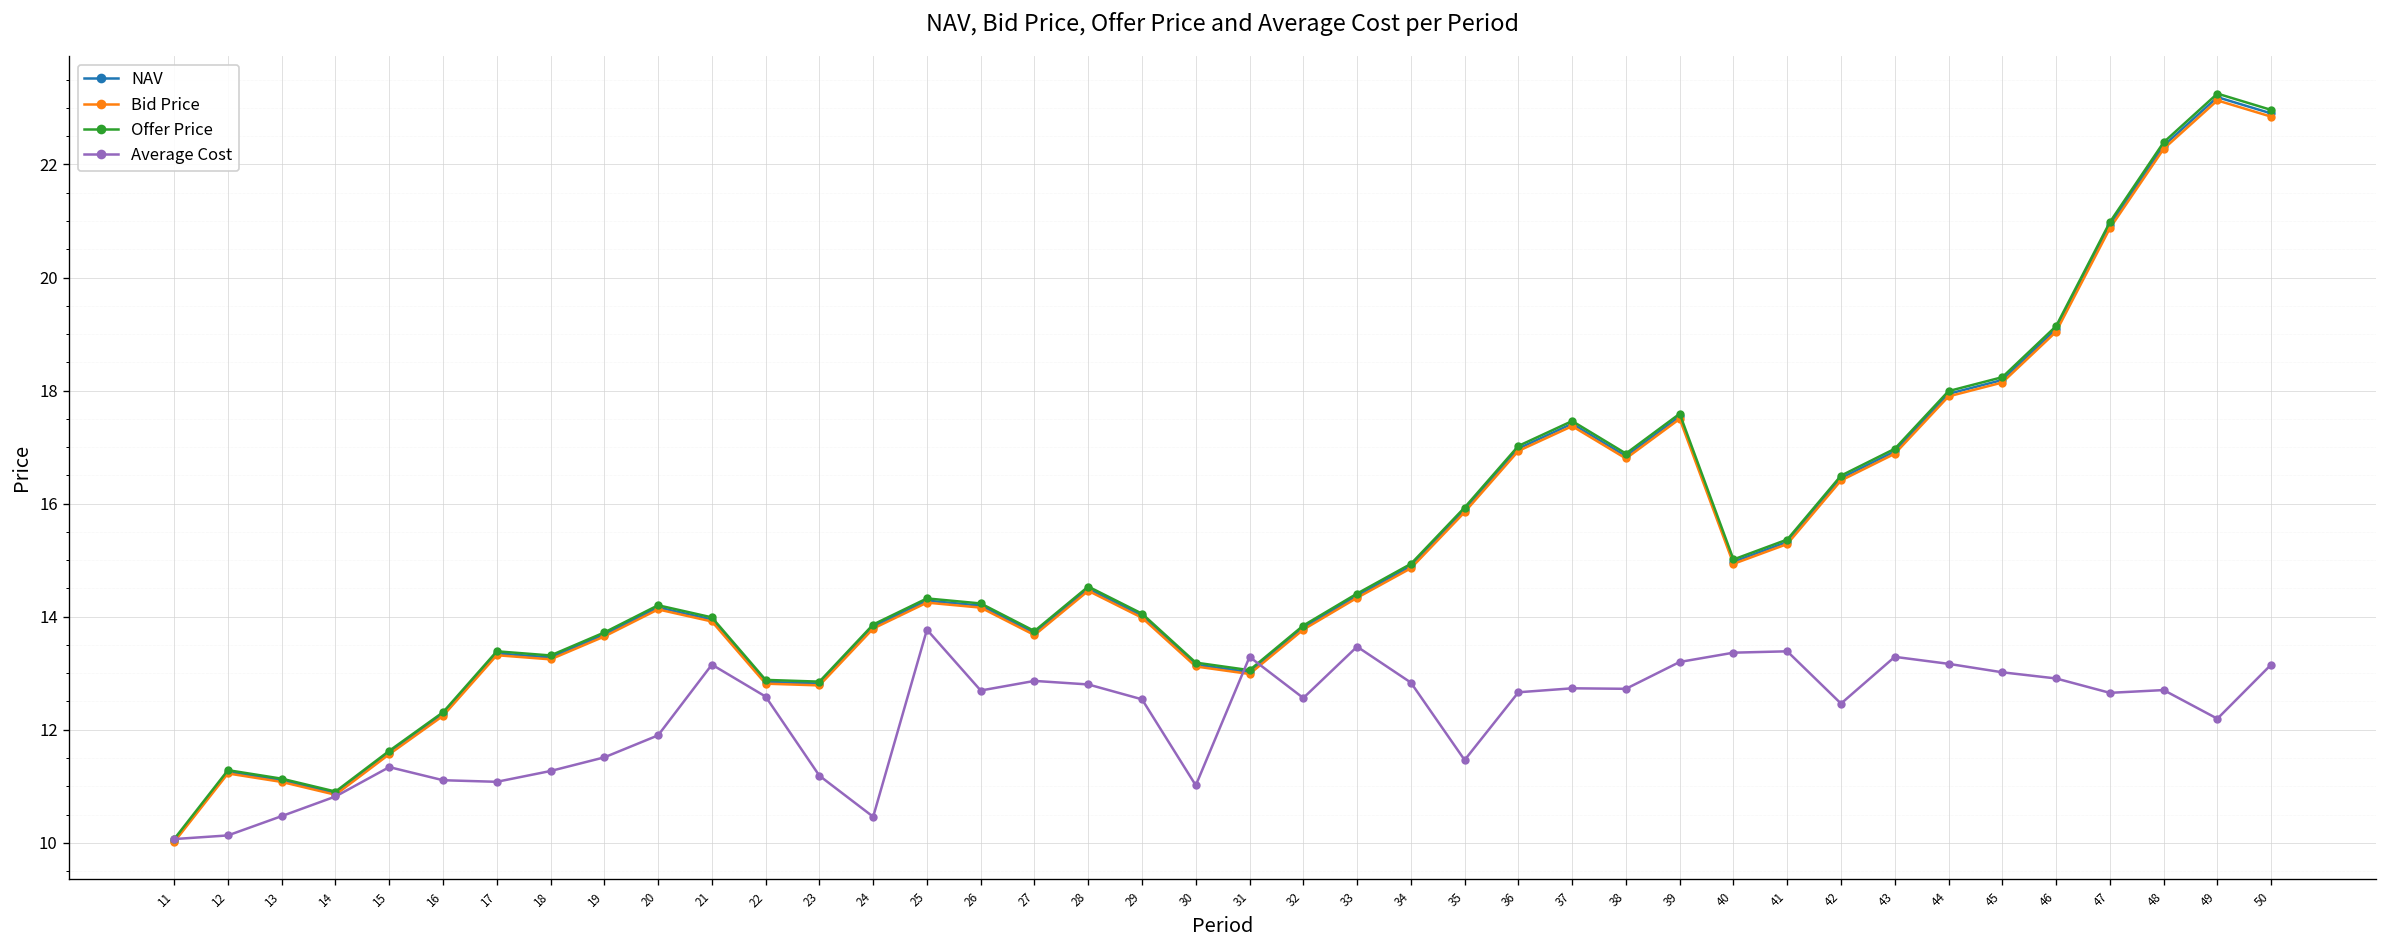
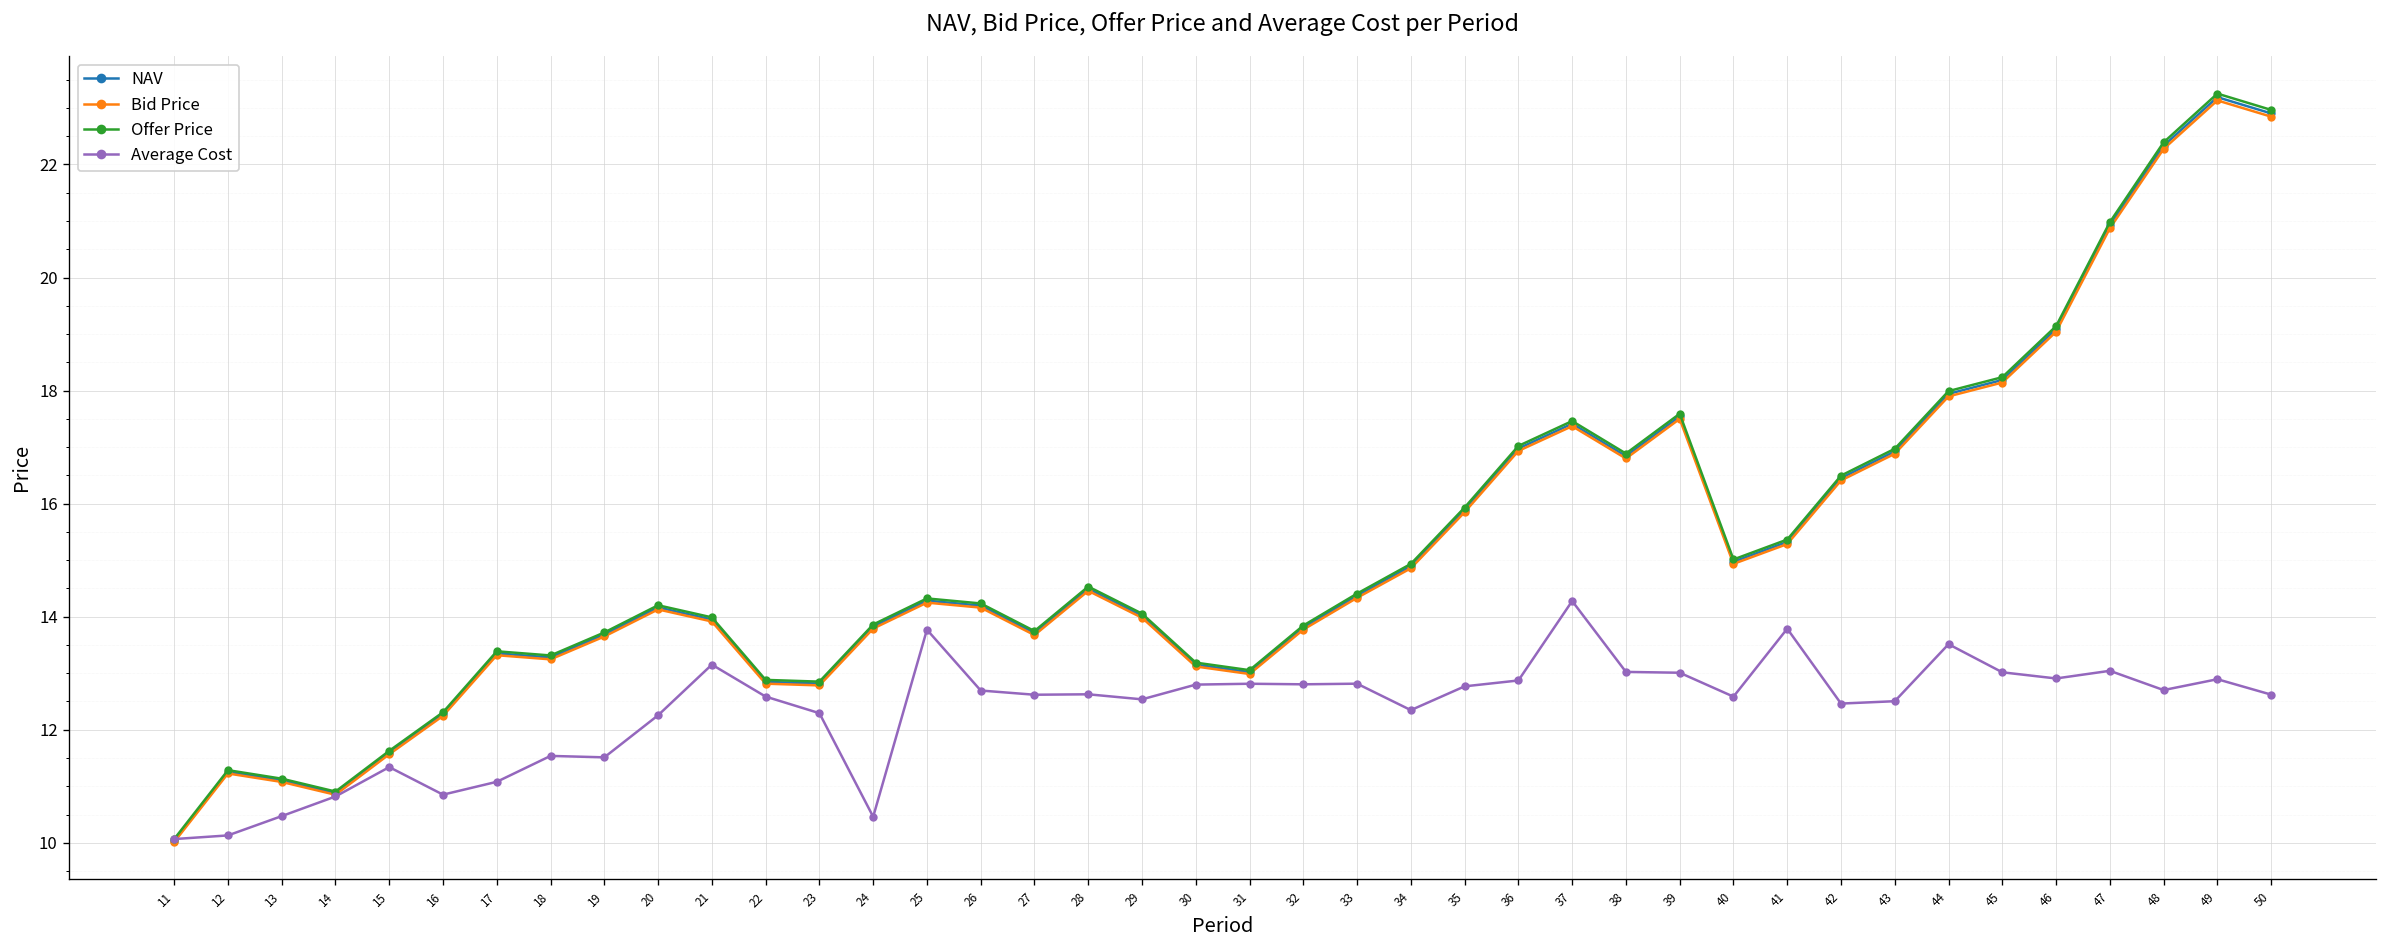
  {
    "NAV": {
      "48": 22.3,
      "49": 23.2,
      "50": 22.9
    },
    "Bid Price": {
      "48": 22.3,
      "49": 23.1,
      "50": 22.8
    },
    "Offer Price": {
      "47": 21.0,
      "48": 22.4,
      "49": 23.3,
      "50": 23.0
    },
    "Average Cost": {
      "12": 10.1,
      "13": 10.5,
      "15": 11.3,
-     "16": 11.1,
+     "16": 10.9,
      "17": 11.1,
-     "18": 11.3,
+     "18": 11.5,
      "19": 11.5,
-     "20": 11.9,
+     "20": 12.3,
      "21": 13.2,
      "22": 12.6,
-     "23": 11.2,
+     "23": 12.3,
      "24": 10.5,
      "25": 13.8,
      "26": 12.7,
-     "27": 12.9,
-     "28": 12.8,
+     "27": 12.6,
+     "28": 12.6,
      "29": 12.5,
-     "30": 11.0,
-     "31": 13.3,
-     "32": 12.6,
-     "33": 13.5,
-     "34": 12.8,
-     "35": 11.5,
-     "36": 12.7,
-     "37": 12.7,
-     "38": 12.7,
-     "39": 13.2,
-     "40": 13.4,
-     "41": 13.4,
+     "30": 12.8,
+     "31": 12.8,
+     "32": 12.8,
+     "33": 12.8,
+     "34": 12.3,
+     "35": 12.8,
+     "36": 12.9,
+     "37": 14.3,
+     "38": 13.0,
+     "39": 13.0,
+     "40": 12.6,
+     "41": 13.8,
      "42": 12.5,
-     "43": 13.3,
-     "44": 13.2,
+     "43": 12.5,
+     "44": 13.5,
      "45": 13.0,
      "46": 12.9,
-     "47": 12.7,
+     "47": 13.0,
      "48": 12.7,
-     "49": 12.2,
-     "50": 13.2
+     "49": 12.9,
+     "50": 12.6
    }
  }
